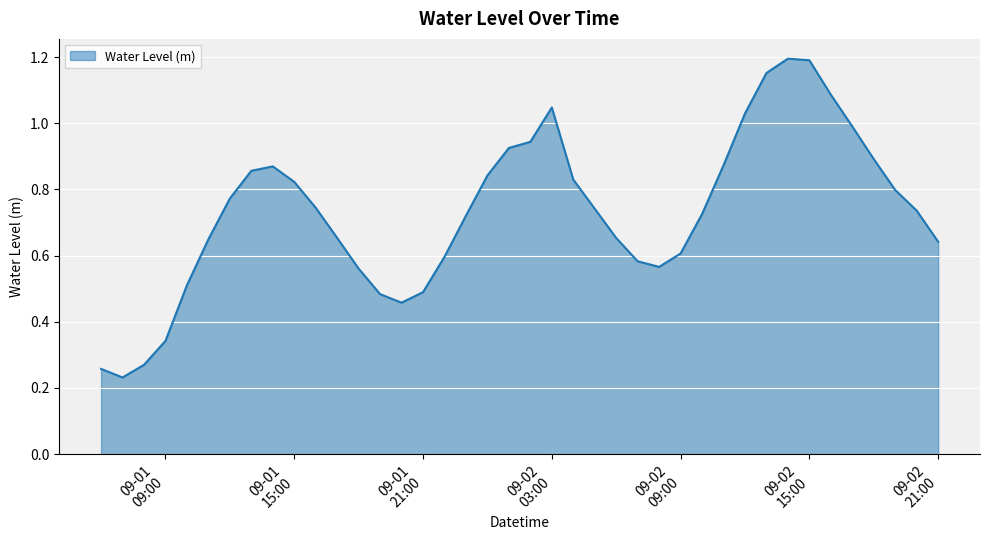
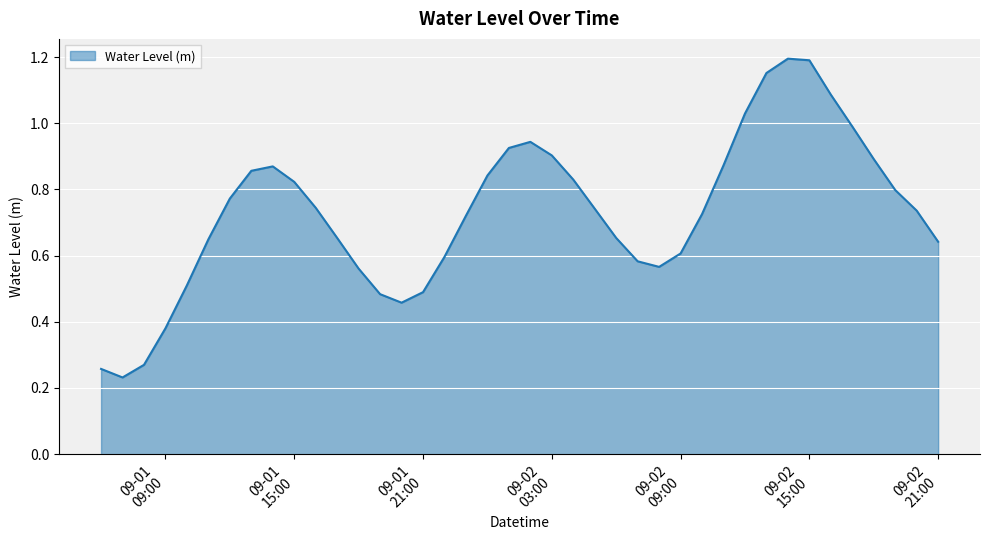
  {
-   "09-01 09:00": 0.34,
+   "09-01 09:00": 0.38,
    "09-01 15:00": 0.82,
    "09-01 21:00": 0.49,
-   "09-02 03:00": 1.05,
+   "09-02 03:00": 0.90,
    "09-02 09:00": 0.61,
    "09-02 15:00": 1.19,
    "09-02 21:00": 0.64
  }
